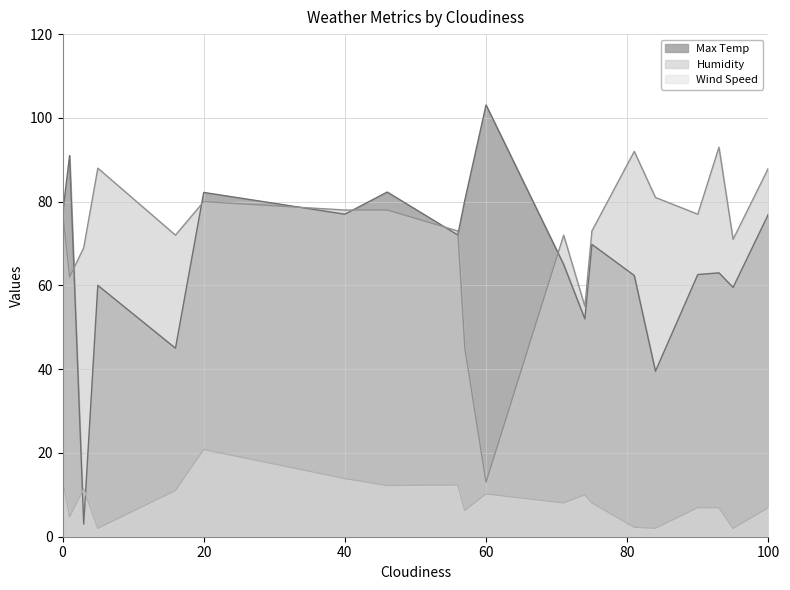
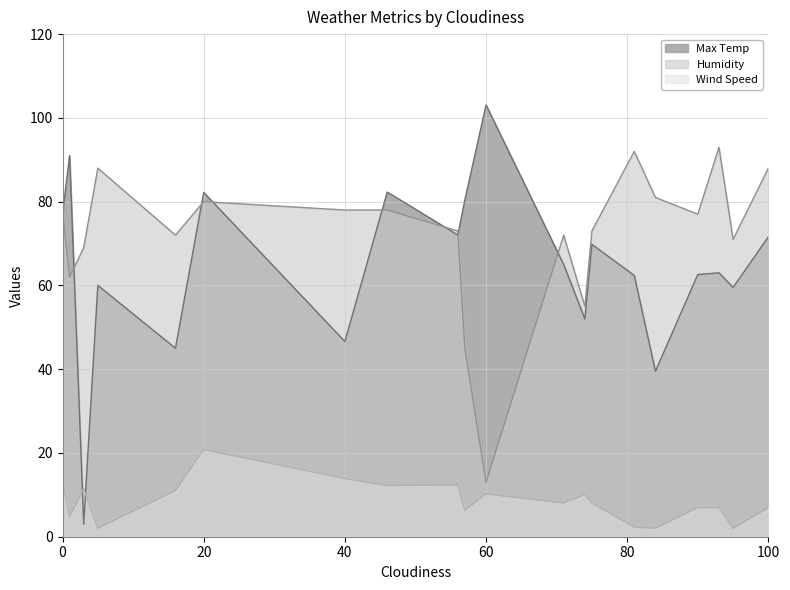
  {
    "Max Temp": {
      "0": 77,
      "20": 82,
-     "40": 77,
+     "40": 47,
      "60": 103,
-     "100": 77
+     "100": 72
    }
  }
